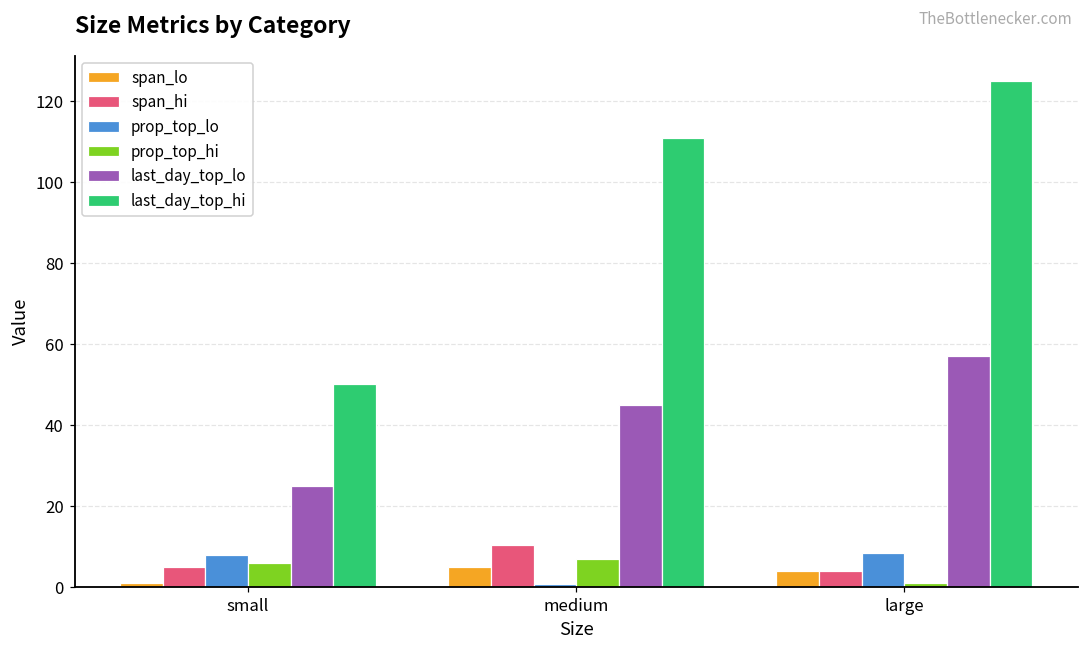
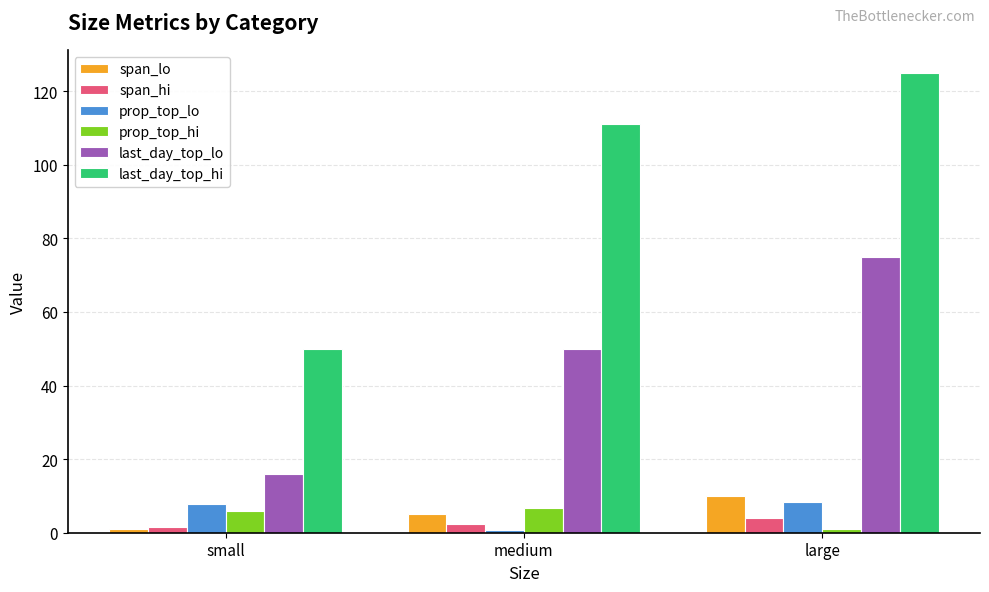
  {
    "span_lo": {
      "small": 1,
      "medium": 5,
-     "large": 4
+     "large": 10
    },
    "span_hi": {
-     "small": 5,
-     "medium": 10,
+     "small": 2,
+     "medium": 3,
      "large": 4
    },
    "prop_top_lo": {
      "small": 8,
      "medium": 1,
      "large": 8
    },
    "prop_top_hi": {
      "small": 6,
      "medium": 7,
      "large": 1
    },
    "last_day_top_lo": {
-     "small": 25,
-     "medium": 45,
-     "large": 57
+     "small": 16,
+     "medium": 50,
+     "large": 75
    },
    "last_day_top_hi": {
      "small": 50,
      "medium": 111,
      "large": 125
    }
  }
